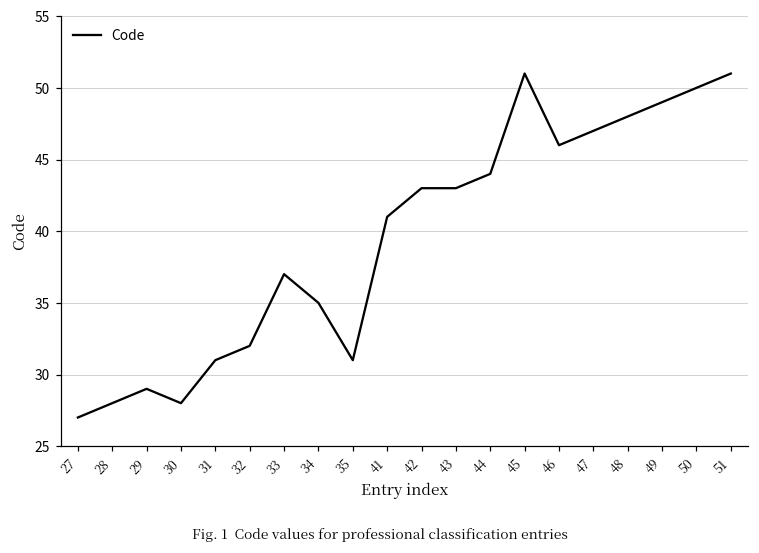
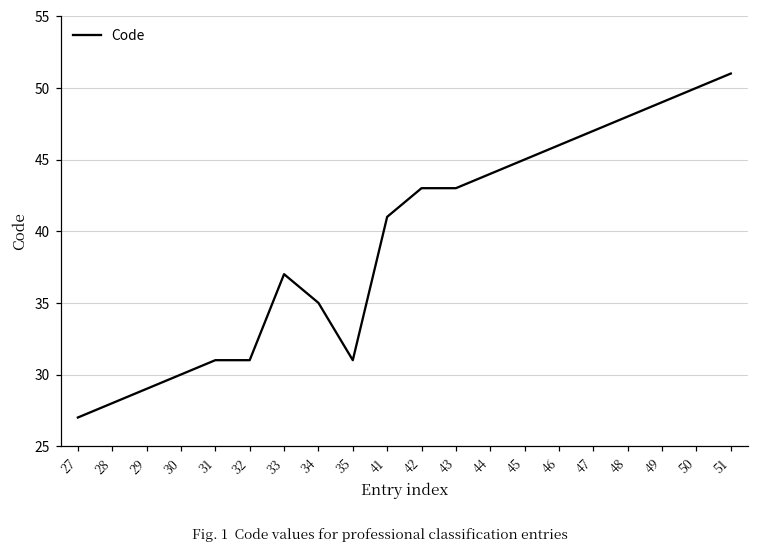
  {
    "27": 27,
    "28": 28,
    "29": 29,
-   "30": 28,
+   "30": 30,
    "31": 31,
-   "32": 32,
+   "32": 31,
    "33": 37,
    "34": 35,
    "35": 31,
    "41": 41,
    "42": 43,
    "43": 43,
    "44": 44,
-   "45": 51,
+   "45": 45,
    "46": 46,
    "47": 47,
    "48": 48,
    "49": 49,
    "50": 50,
    "51": 51
  }
